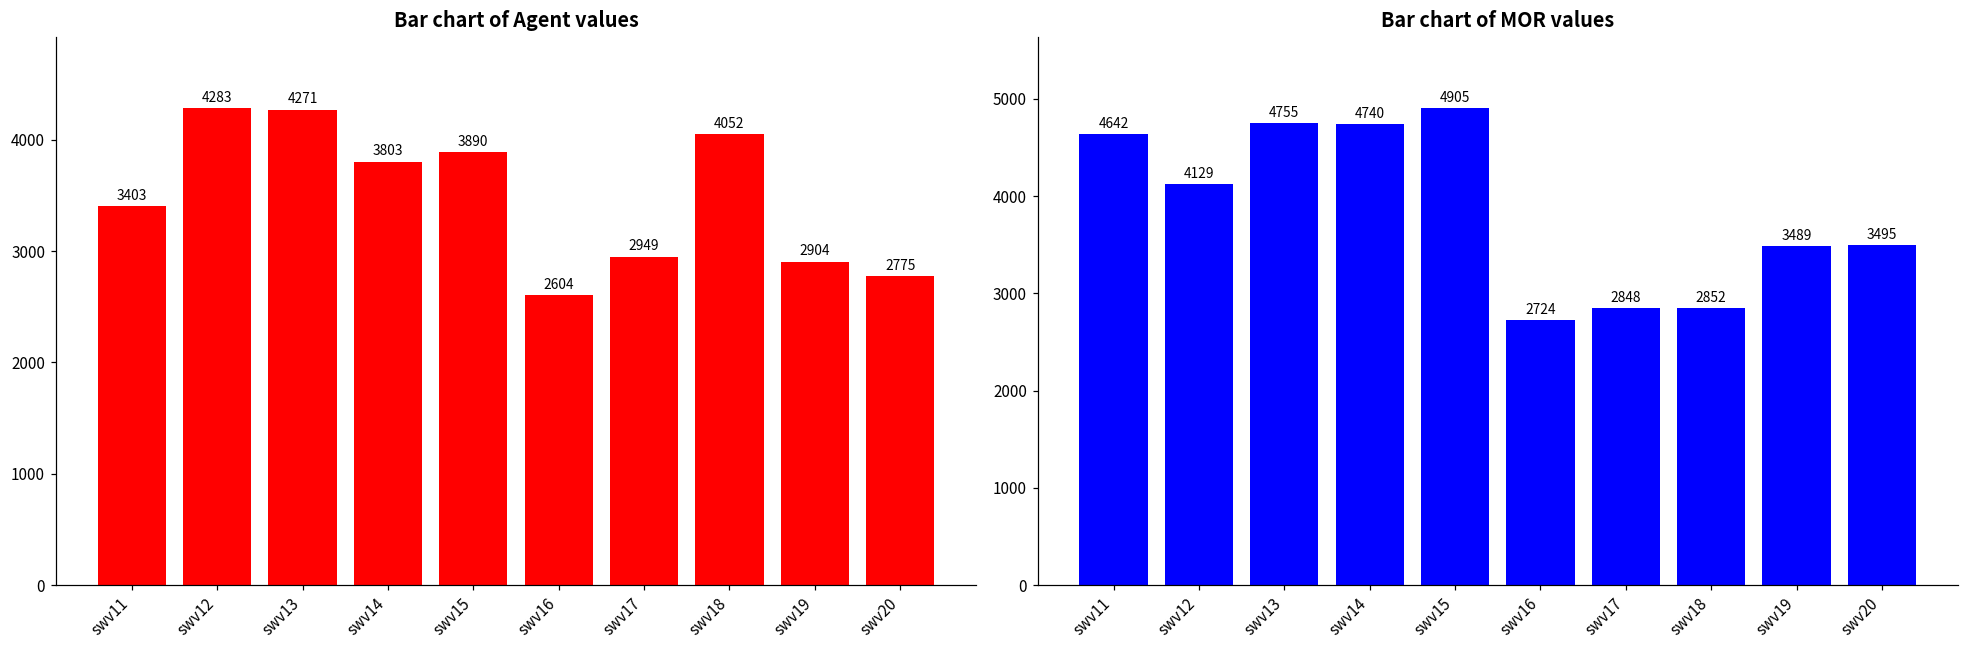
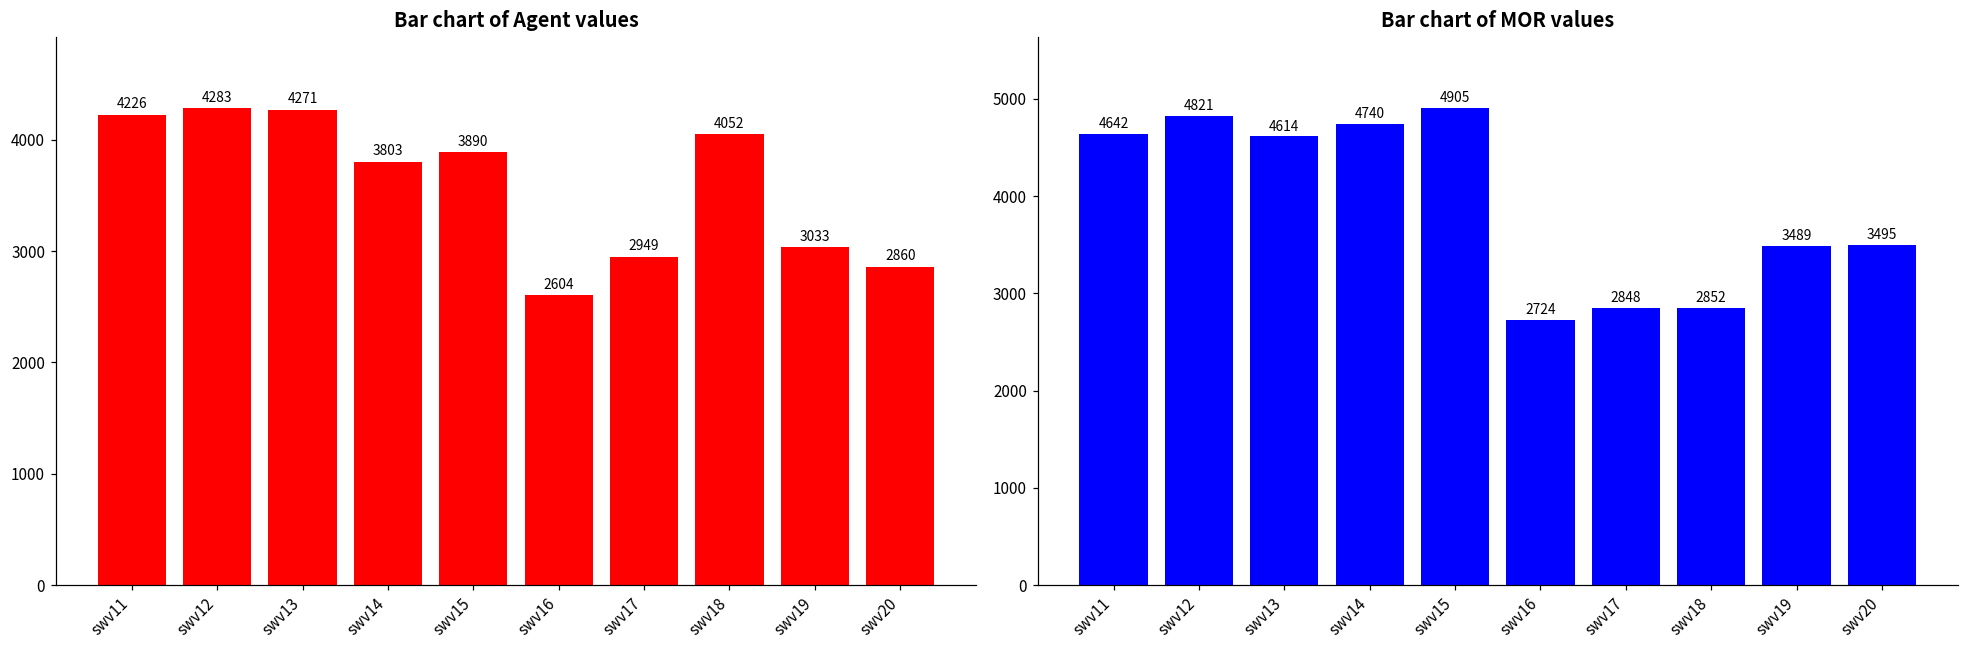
  {
    "Bar chart of Agent values": {
-     "swv11": 3403,
+     "swv11": 4226,
      "swv12": 4283,
      "swv13": 4271,
      "swv14": 3803,
      "swv15": 3890,
      "swv16": 2604,
      "swv17": 2949,
      "swv18": 4052,
-     "swv19": 2904,
-     "swv20": 2775
+     "swv19": 3033,
+     "swv20": 2860
    },
    "Bar chart of MOR values": {
      "swv11": 4642,
-     "swv12": 4129,
-     "swv13": 4755,
+     "swv12": 4821,
+     "swv13": 4614,
      "swv14": 4740,
      "swv15": 4905,
      "swv16": 2724,
      "swv17": 2848,
      "swv18": 2852,
      "swv19": 3489,
      "swv20": 3495
    }
  }
